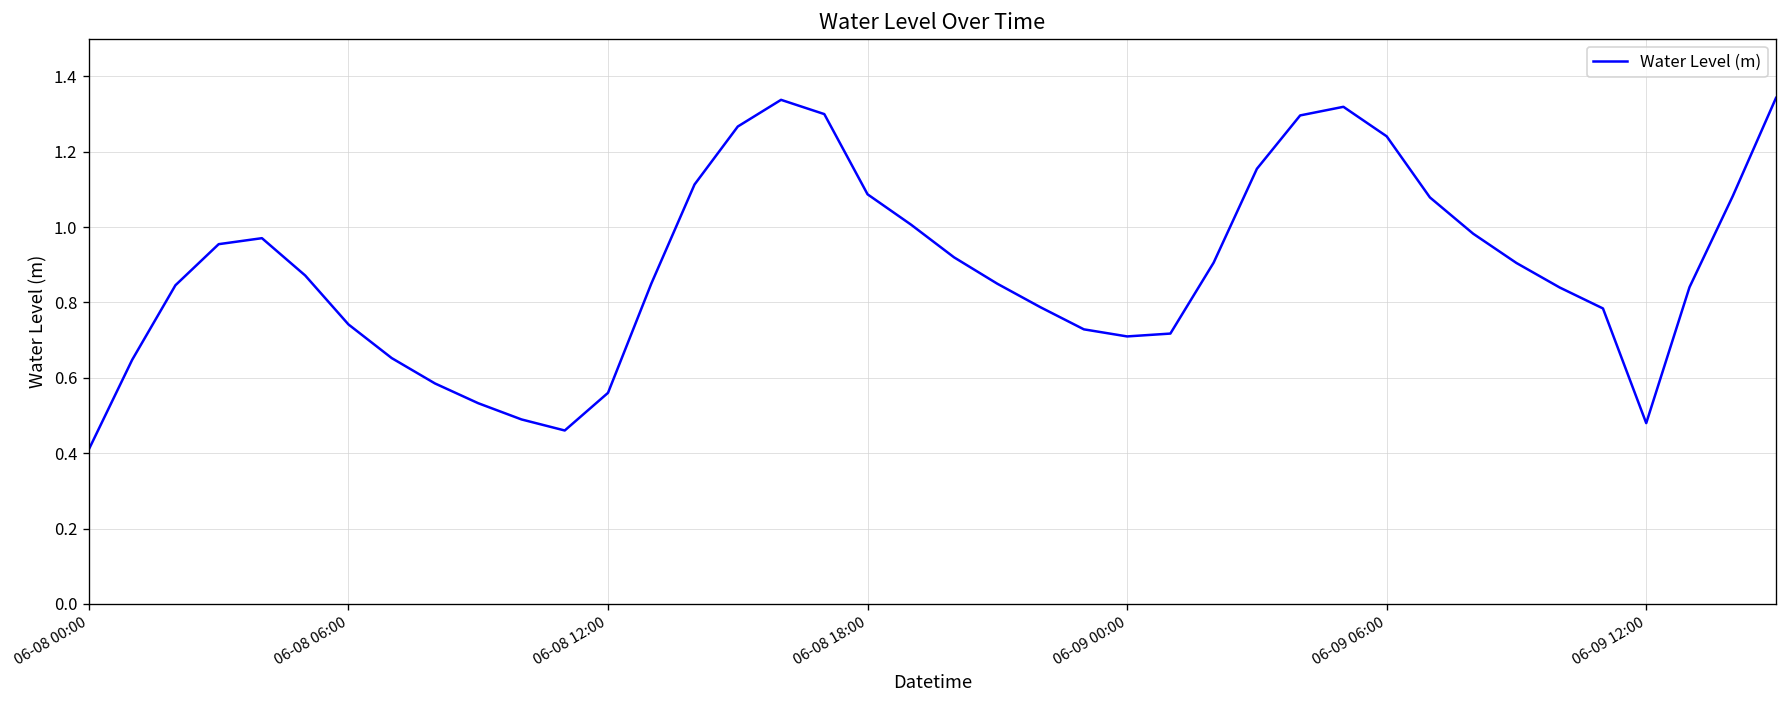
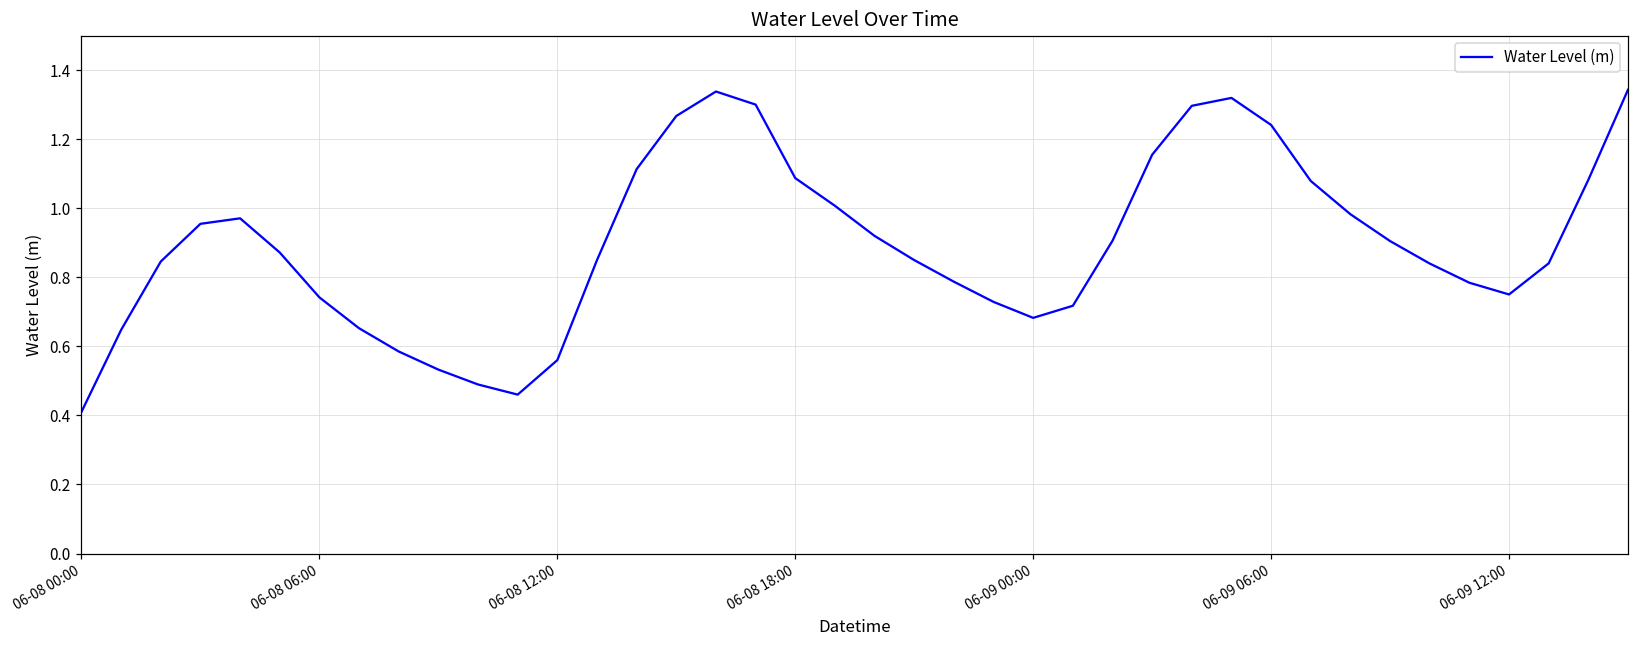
  {
    "06-08 00:00": 0.41,
    "06-08 06:00": 0.74,
    "06-08 12:00": 0.56,
    "06-08 18:00": 1.09,
-   "06-09 00:00": 0.71,
+   "06-09 00:00": 0.68,
    "06-09 06:00": 1.24,
-   "06-09 12:00": 0.48
+   "06-09 12:00": 0.75
  }
